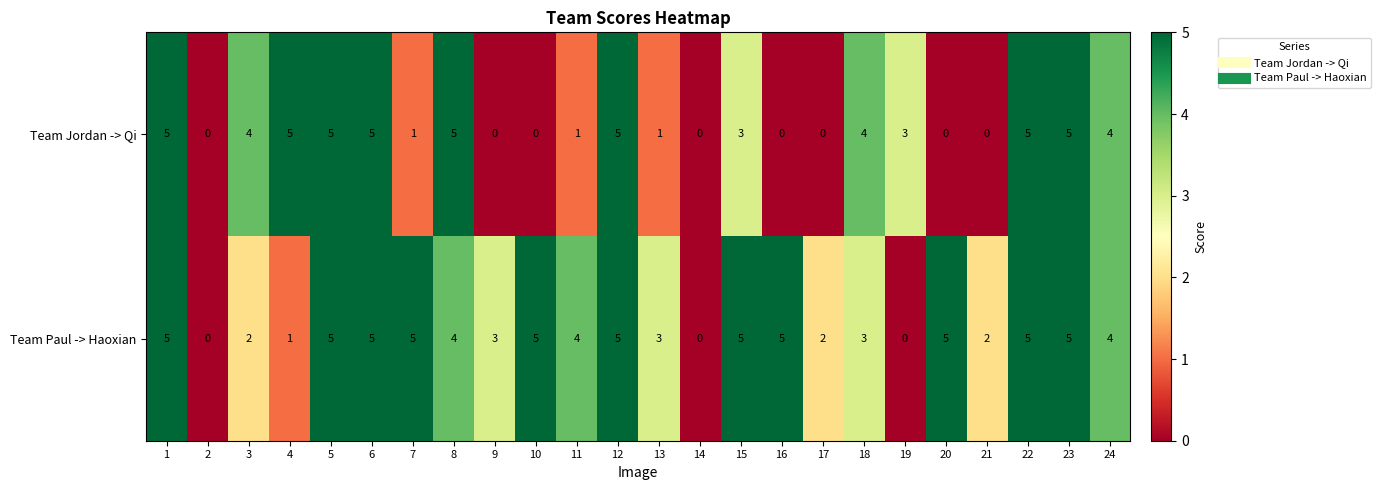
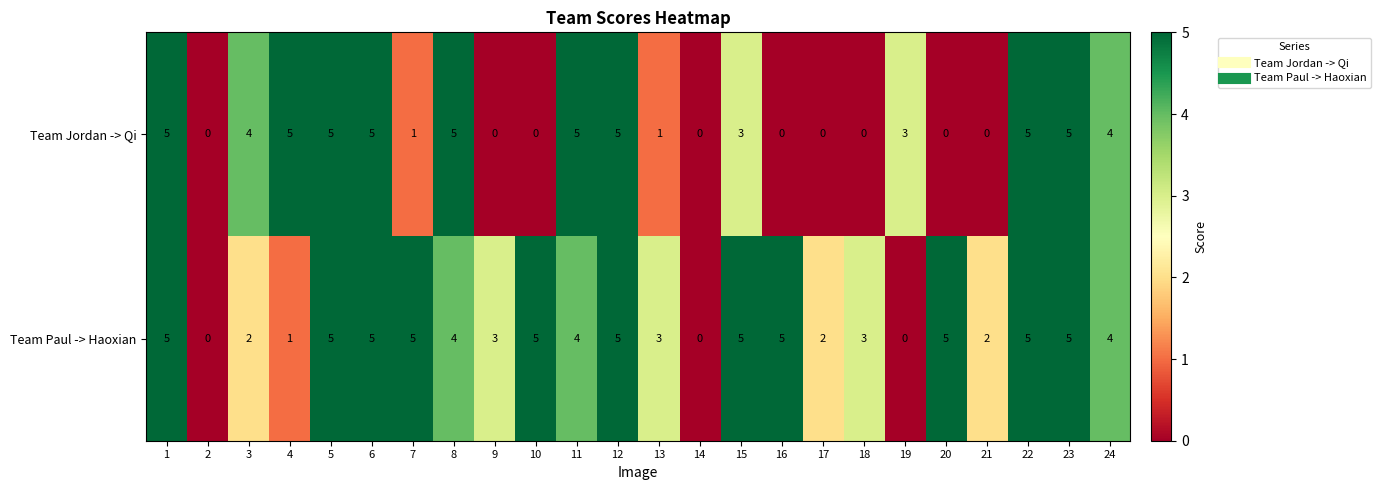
  {
    "Team Jordan -> Qi": {
      "1": 5,
      "2": 0,
      "3": 4,
      "4": 5,
      "5": 5,
      "6": 5,
      "7": 1,
      "8": 5,
      "9": 0,
      "10": 0,
-     "11": 1,
+     "11": 5,
      "12": 5,
      "13": 1,
      "14": 0,
      "15": 3,
      "16": 0,
      "17": 0,
-     "18": 4,
+     "18": 0,
      "19": 3,
      "20": 0,
      "21": 0,
      "22": 5,
      "23": 5,
      "24": 4
    },
    "Team Paul -> Haoxian": {
      "1": 5,
      "2": 0,
      "3": 2,
      "4": 1,
      "5": 5,
      "6": 5,
      "7": 5,
      "8": 4,
      "9": 3,
      "10": 5,
      "11": 4,
      "12": 5,
      "13": 3,
      "14": 0,
      "15": 5,
      "16": 5,
      "17": 2,
      "18": 3,
      "19": 0,
      "20": 5,
      "21": 2,
      "22": 5,
      "23": 5,
      "24": 4
    }
  }
